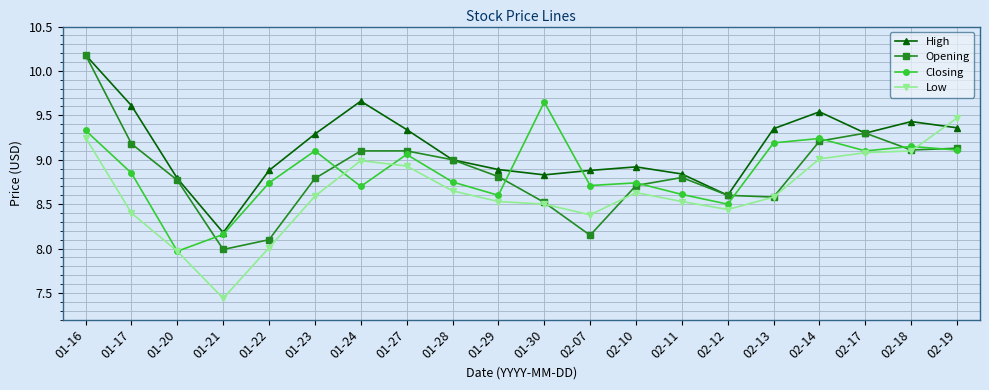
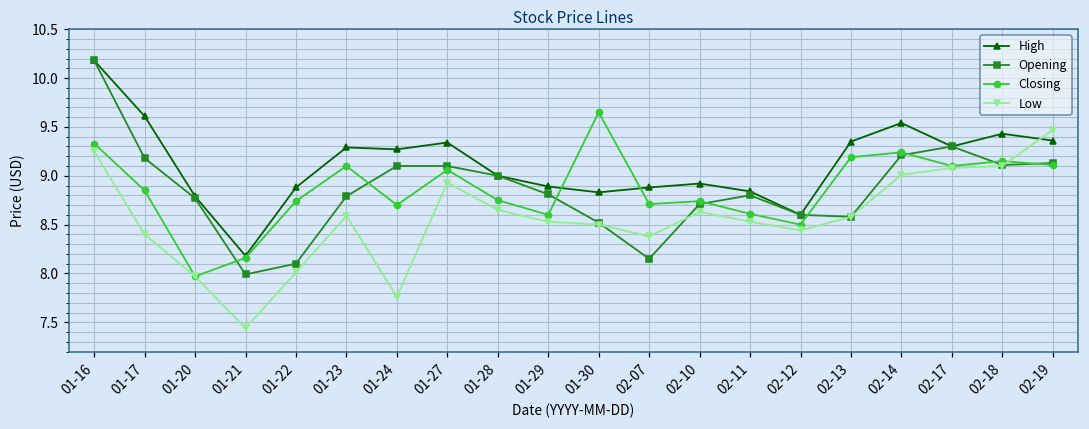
  {
    "High": {
      "01-17": 9.6,
      "01-22": 8.9,
      "01-23": 9.3,
-     "01-24": 9.7,
+     "01-24": 9.3,
      "01-27": 9.3,
      "01-29": 8.9,
      "01-30": 8.8,
      "02-07": 8.9,
      "02-10": 8.9,
      "02-11": 8.8,
      "02-13": 9.4,
      "02-14": 9.5,
      "02-18": 9.4,
      "02-19": 9.4
    },
    "Opening": {
      "01-17": 9.2,
      "01-21": 8.0,
      "01-22": 8.1,
      "01-23": 8.8,
      "01-24": 9.1,
      "01-27": 9.1,
      "01-29": 8.8,
      "02-07": 8.2,
      "02-10": 8.7,
      "02-11": 8.8,
      "02-14": 9.2
    },
    "Closing": {
      "01-16": 9.3,
      "01-17": 8.9,
      "01-22": 8.7,
      "01-23": 9.1,
      "01-24": 8.7,
      "01-27": 9.1,
      "01-28": 8.8,
      "01-29": 8.6,
      "01-30": 9.7,
      "02-07": 8.7,
      "02-10": 8.7,
      "02-11": 8.6,
      "02-12": 8.5,
      "02-13": 9.2,
      "02-14": 9.2,
      "02-18": 9.2
    },
    "Low": {
      "01-16": 9.3,
      "01-17": 8.4,
      "01-21": 7.4,
      "01-22": 8.0,
      "01-23": 8.6,
-     "01-24": 9.0,
+     "01-24": 7.8,
      "01-27": 8.9,
      "01-28": 8.7,
      "01-29": 8.5,
      "02-07": 8.4,
      "02-10": 8.6,
      "02-11": 8.5,
      "02-12": 8.4,
      "02-14": 9.0,
      "02-19": 9.5
    }
  }
